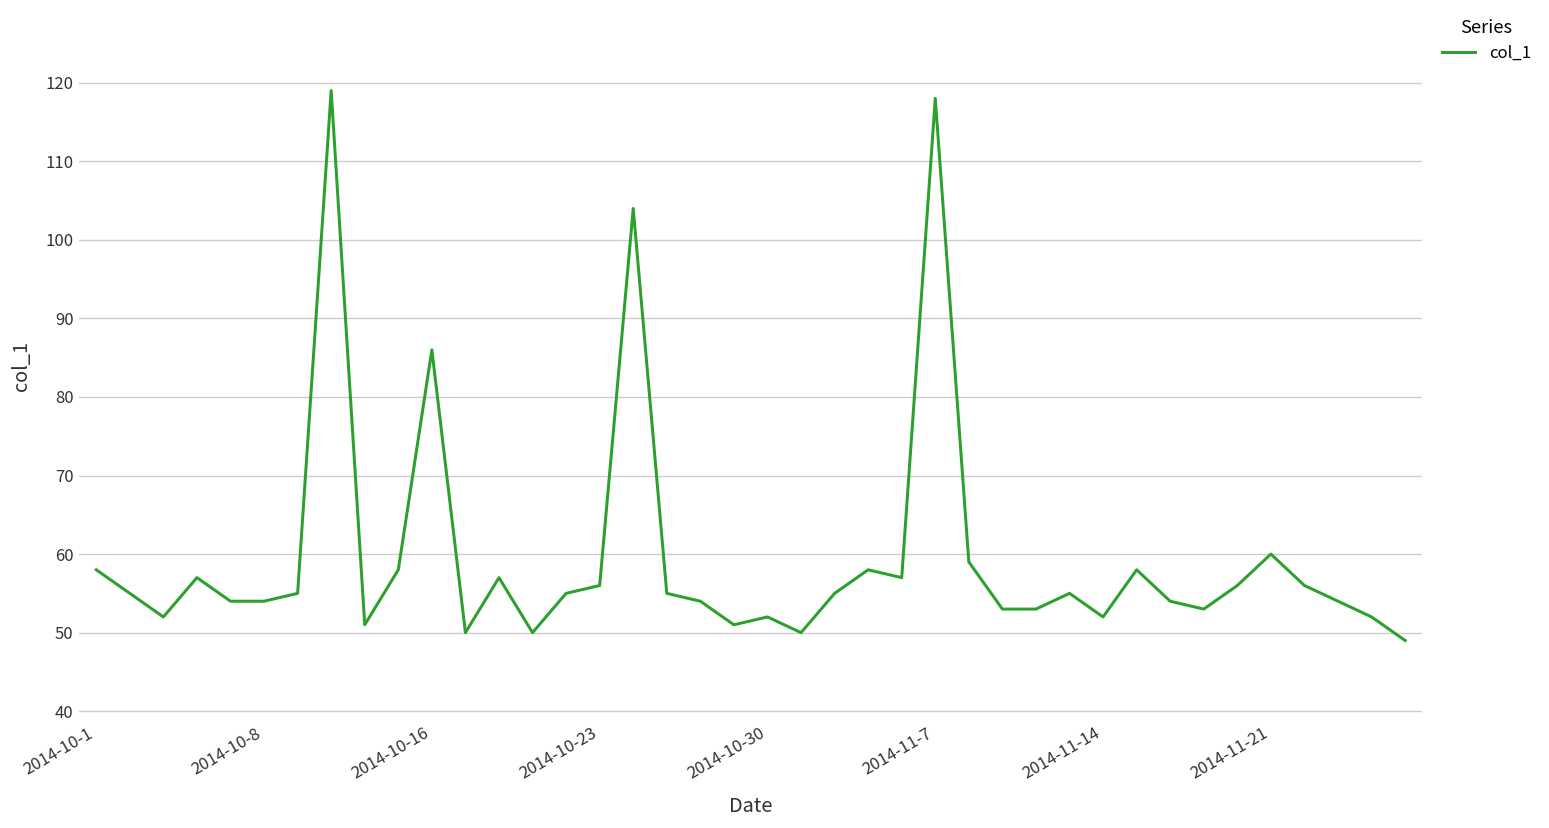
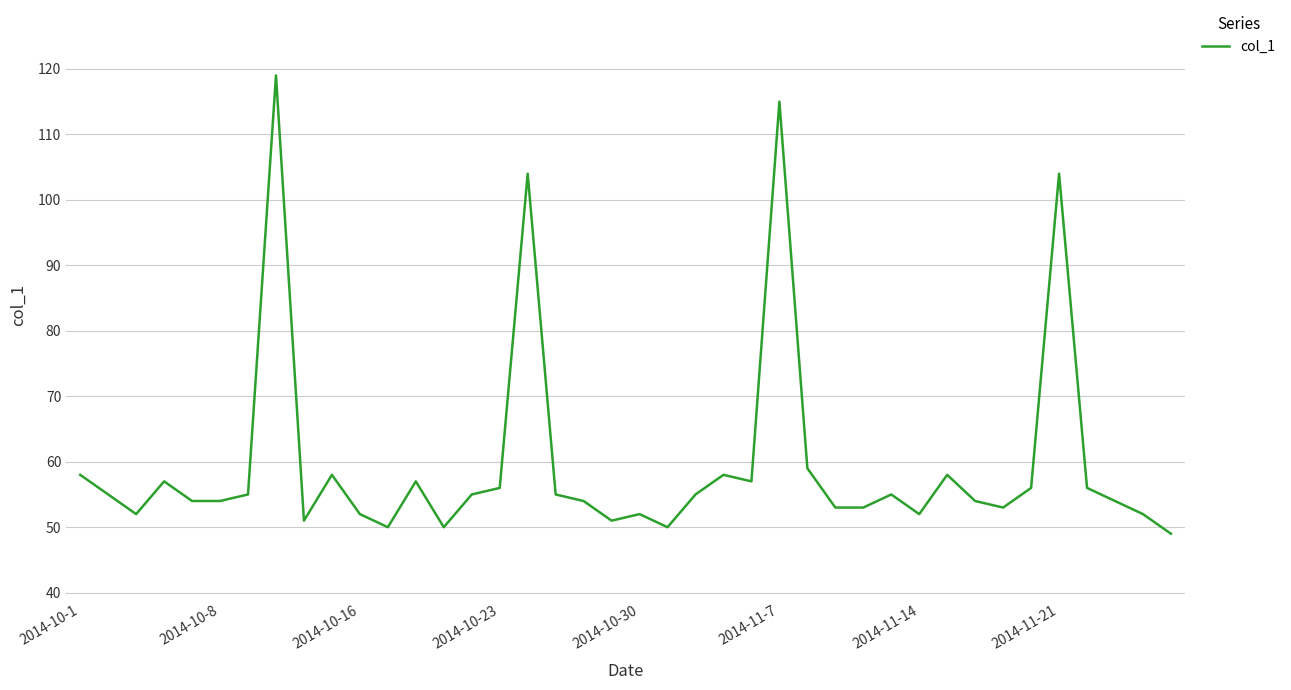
  {
    "2014-10-1": 58,
    "2014-10-8": 54,
-   "2014-10-16": 86,
+   "2014-10-16": 52,
    "2014-10-23": 56,
    "2014-10-30": 52,
-   "2014-11-7": 118,
+   "2014-11-7": 115,
    "2014-11-14": 52,
-   "2014-11-21": 60
+   "2014-11-21": 104
  }
